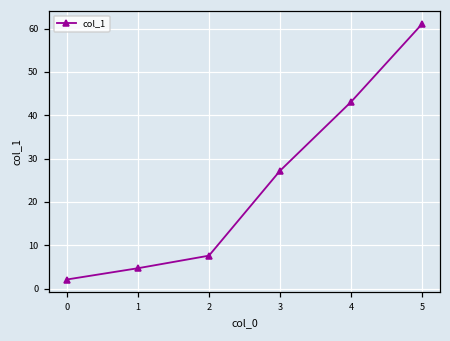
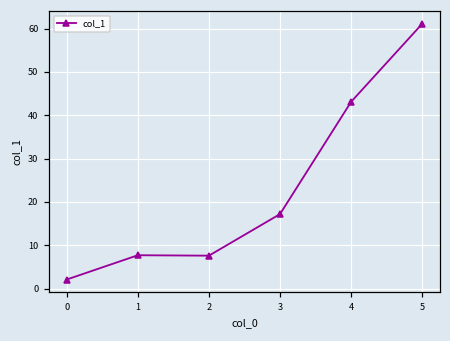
  {
    "0": 2,
-   "1": 5,
+   "1": 8,
    "2": 8,
-   "3": 27,
+   "3": 17,
    "4": 43,
    "5": 61
  }
